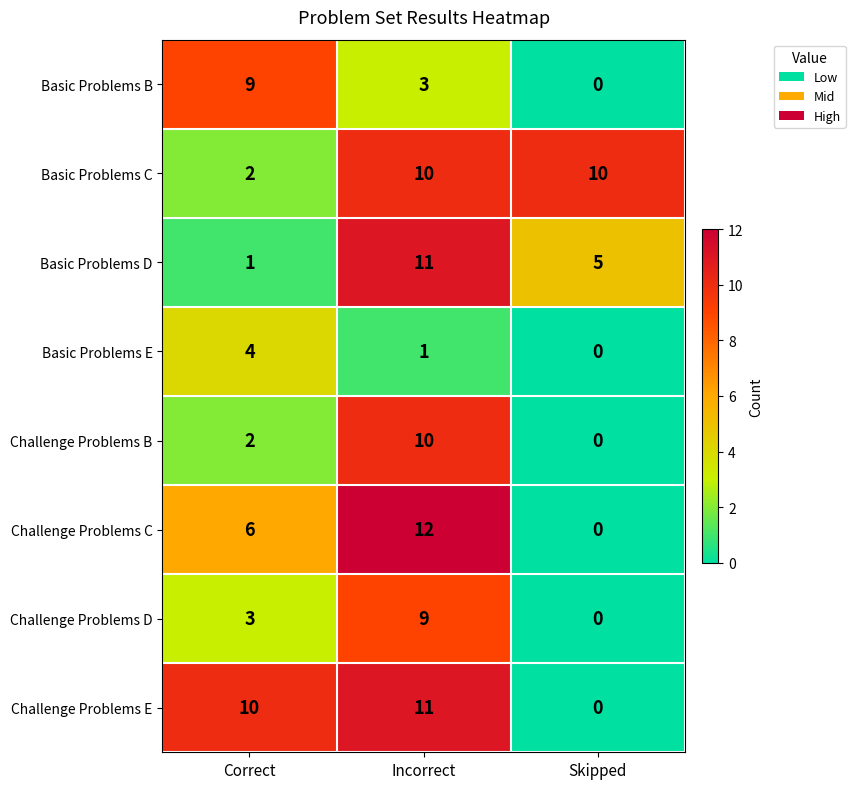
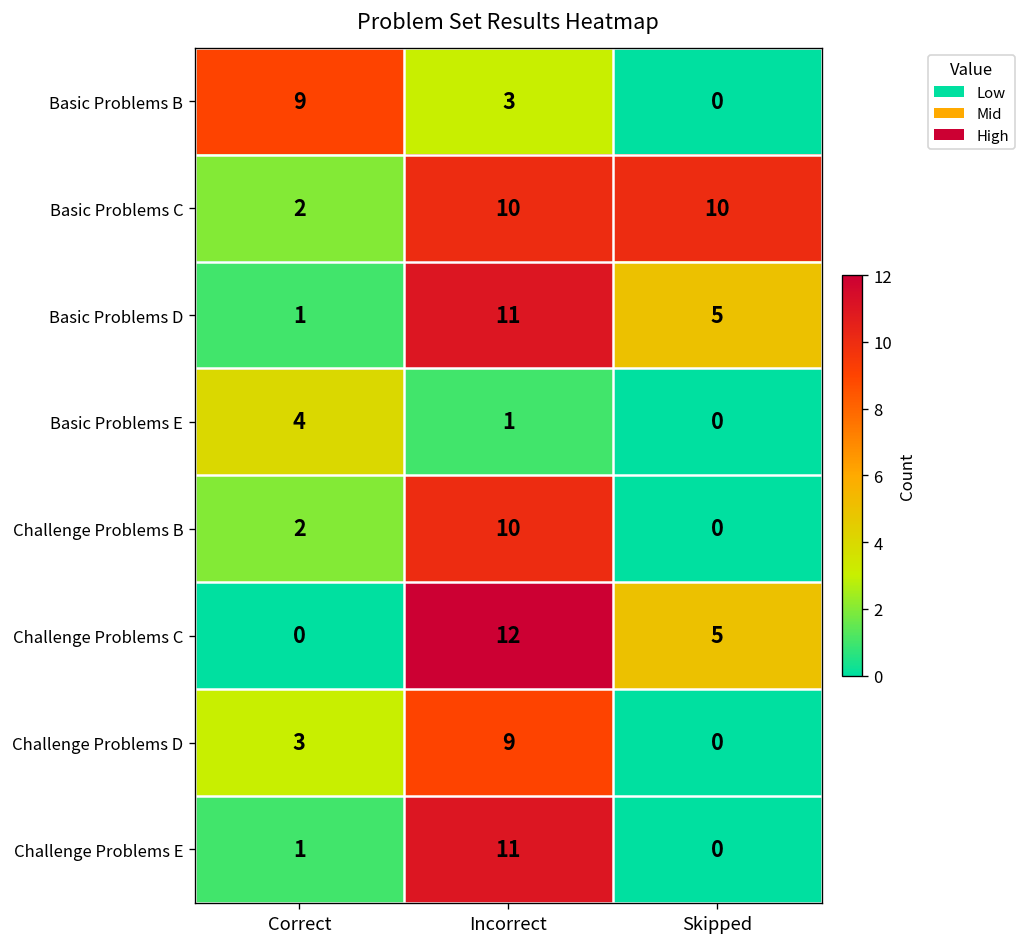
  {
    "Basic Problems B": {
      "Correct": 9,
      "Incorrect": 3,
      "Skipped": 0
    },
    "Basic Problems C": {
      "Correct": 2,
      "Incorrect": 10,
      "Skipped": 10
    },
    "Basic Problems D": {
      "Correct": 1,
      "Incorrect": 11,
      "Skipped": 5
    },
    "Basic Problems E": {
      "Correct": 4,
      "Incorrect": 1,
      "Skipped": 0
    },
    "Challenge Problems B": {
      "Correct": 2,
      "Incorrect": 10,
      "Skipped": 0
    },
    "Challenge Problems C": {
-     "Correct": 6,
+     "Correct": 0,
      "Incorrect": 12,
-     "Skipped": 0
+     "Skipped": 5
    },
    "Challenge Problems D": {
      "Correct": 3,
      "Incorrect": 9,
      "Skipped": 0
    },
    "Challenge Problems E": {
-     "Correct": 10,
+     "Correct": 1,
      "Incorrect": 11,
      "Skipped": 0
    }
  }
